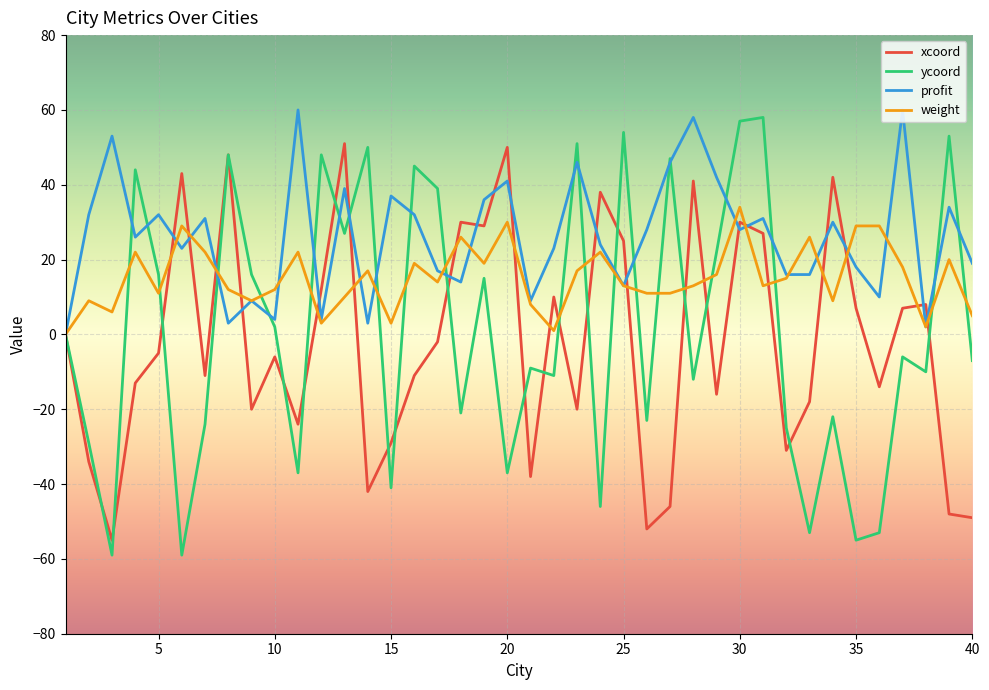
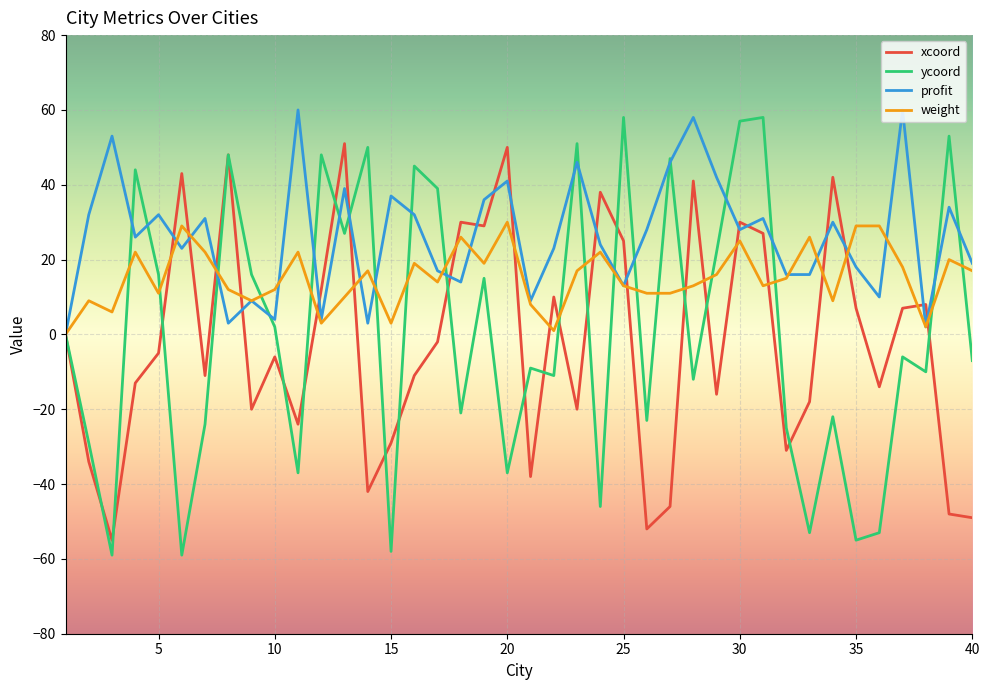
  {
    "xcoord": {
      "5": -5,
      "10": -6,
      "15": -29,
      "20": 50,
      "25": 25,
      "30": 30,
      "35": 7,
      "40": -49
    },
    "ycoord": {
      "5": 16,
      "10": 2,
-     "15": -41,
+     "15": -58,
      "20": -37,
-     "25": 54,
+     "25": 58,
      "30": 57,
      "35": -55,
      "40": -7
    },
    "profit": {
      "5": 32,
      "10": 4,
      "15": 37,
      "20": 41,
      "30": 28,
      "35": 18,
      "40": 19
    },
    "weight": {
      "5": 11,
      "10": 12,
      "15": 3,
      "20": 30,
-     "30": 34,
+     "30": 25,
      "35": 29,
-     "40": 5
+     "40": 17
    }
  }
